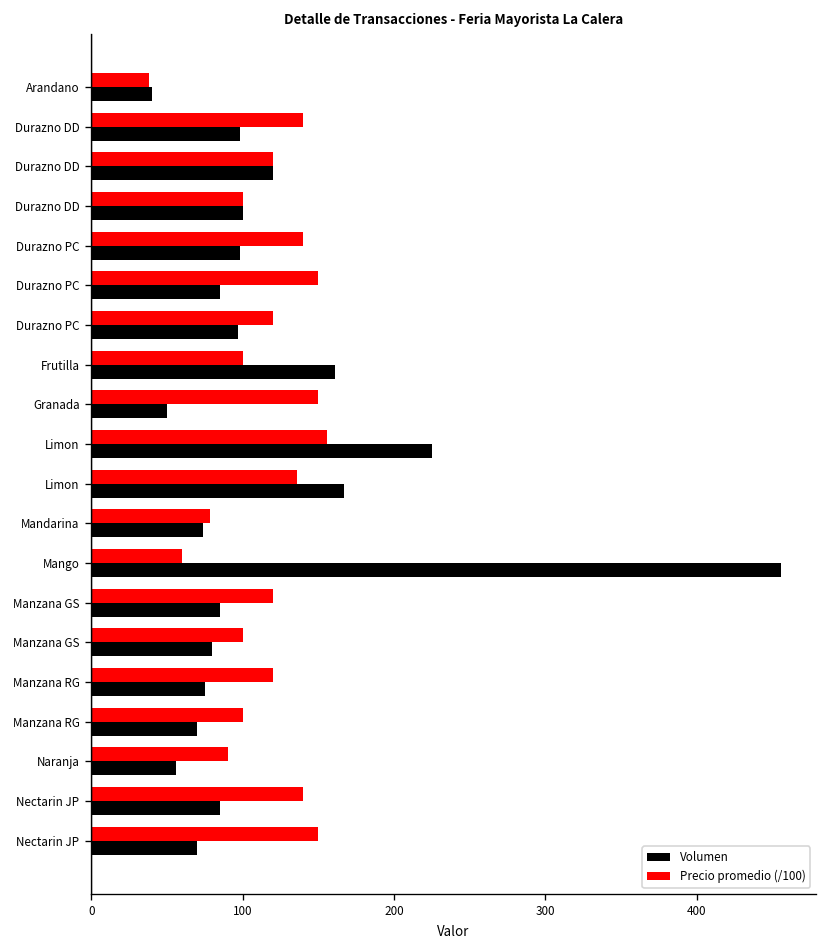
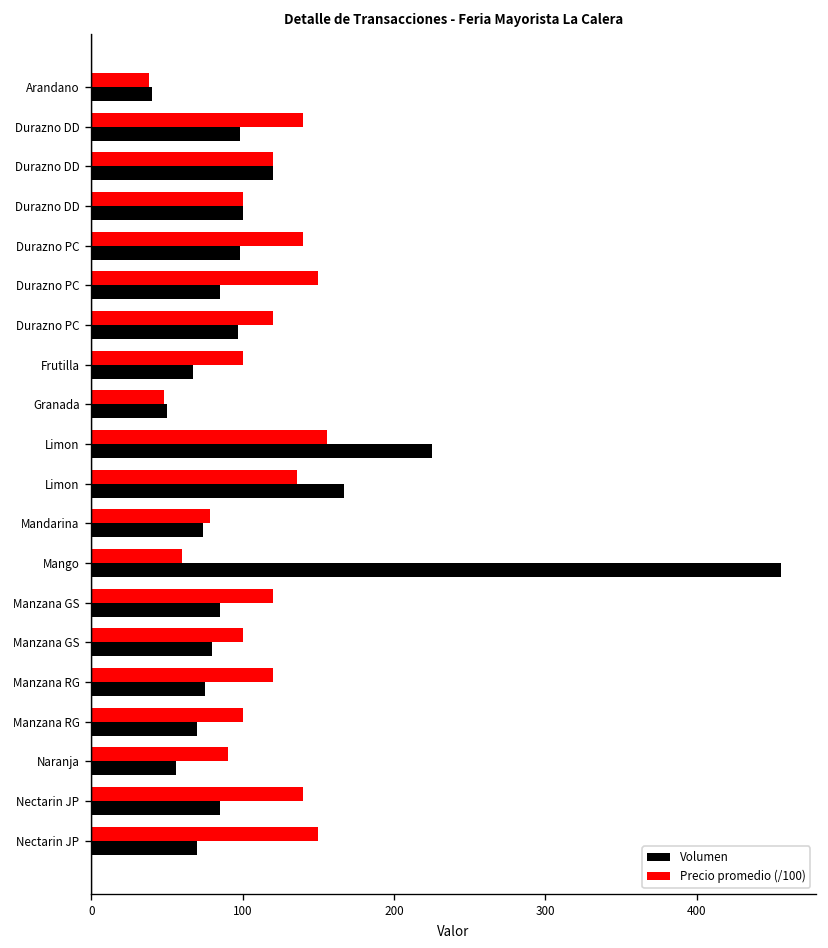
  {
    "Volumen": {
      "Arandano": 40,
-     "Frutilla": 161,
+     "Frutilla": 67,
      "Granada": 50,
      "Mandarina": 74,
      "Mango": 456,
      "Naranja": 56
    },
    "Precio promedio (/100)": {
      "Arandano": 38,
      "Frutilla": 100,
-     "Granada": 150,
+     "Granada": 48,
      "Mandarina": 78,
      "Mango": 60,
      "Naranja": 90
    }
  }
